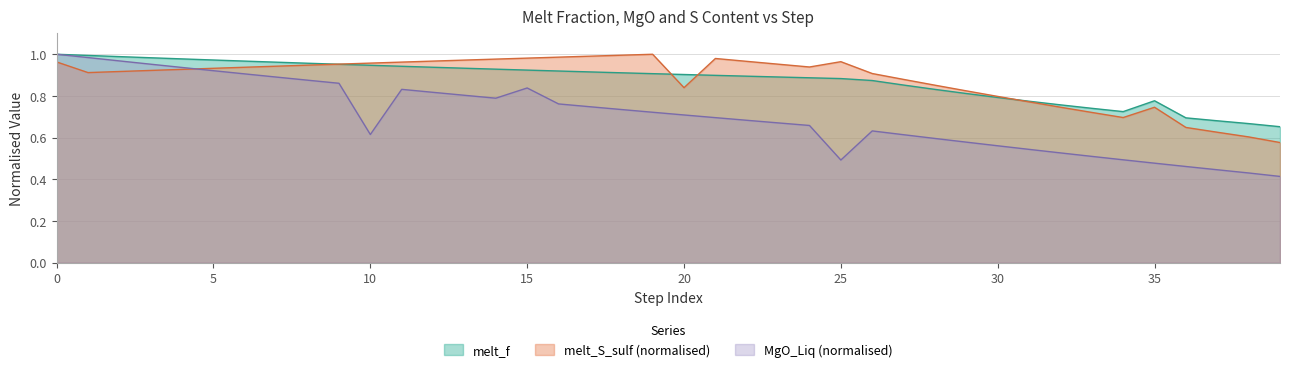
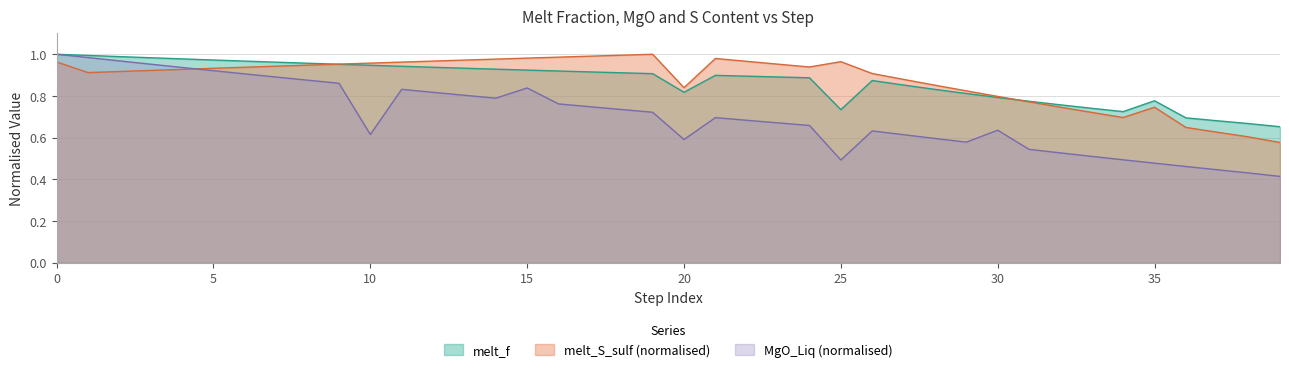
  {
    "melt_f": {
      "5": 0.97,
      "15": 0.92,
-     "20": 0.90,
-     "25": 0.88,
+     "20": 0.82,
+     "25": 0.73,
      "35": 0.78
    },
    "melt_S_sulf (normalised)": {
      "0": 0.96,
      "15": 0.98,
      "20": 0.84,
      "25": 0.96,
      "35": 0.75
    },
    "MgO_Liq (normalised)": {
      "10": 0.62,
      "15": 0.84,
-     "20": 0.71,
+     "20": 0.59,
      "25": 0.49,
-     "30": 0.56,
+     "30": 0.64,
      "35": 0.48
    }
  }
